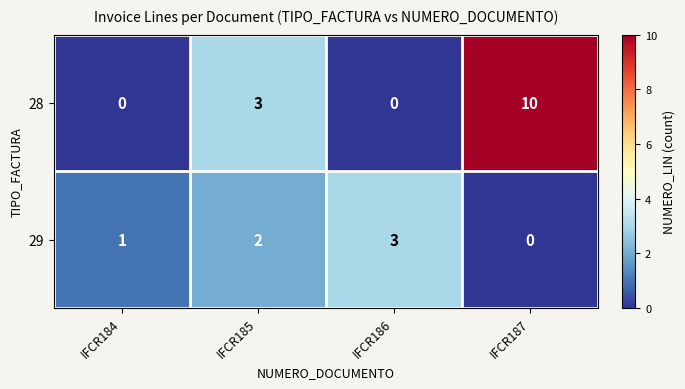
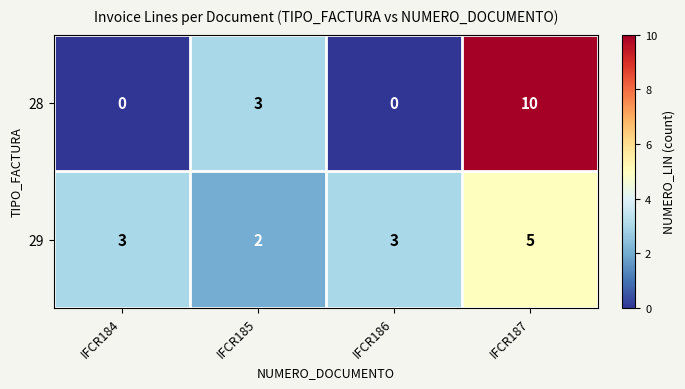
  {
    "28": {
      "IFCR184": 0,
      "IFCR185": 3,
      "IFCR186": 0,
      "IFCR187": 10
    },
    "29": {
-     "IFCR184": 1,
+     "IFCR184": 3,
      "IFCR185": 2,
      "IFCR186": 3,
-     "IFCR187": 0
+     "IFCR187": 5
    }
  }
